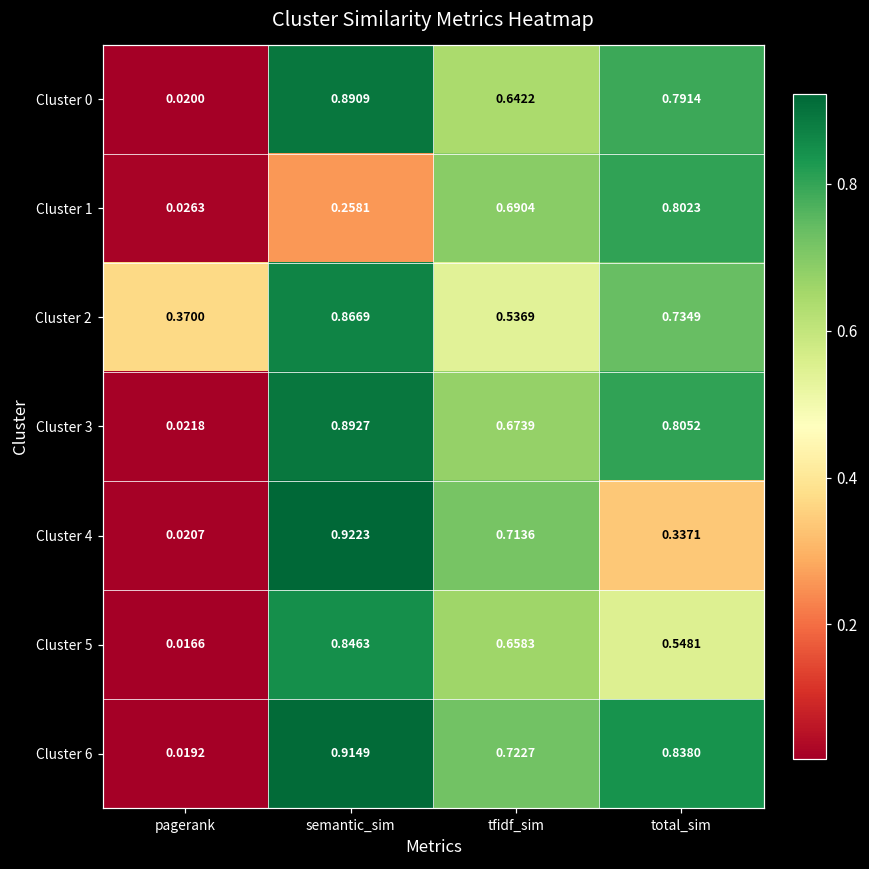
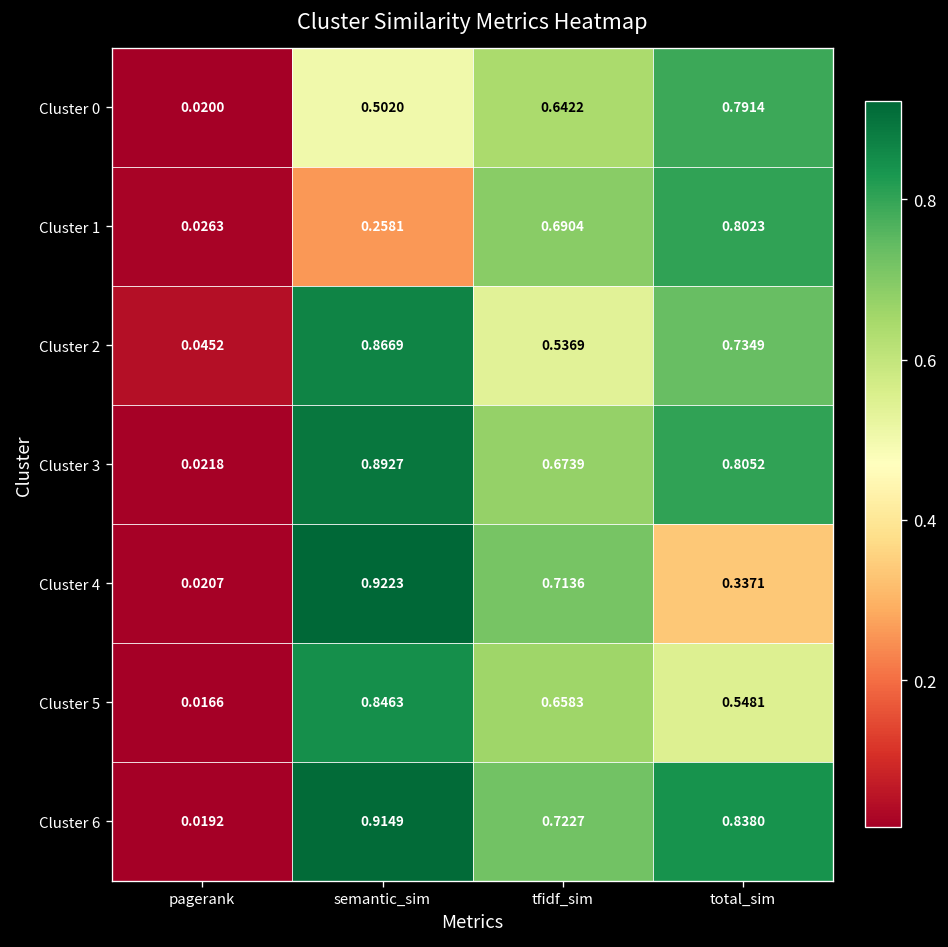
  {
    "Cluster 0": {
      "pagerank": 0.0200,
-     "semantic_sim": 0.8909,
+     "semantic_sim": 0.5020,
      "tfidf_sim": 0.6422,
      "total_sim": 0.7914
    },
    "Cluster 1": {
      "pagerank": 0.0263,
      "semantic_sim": 0.2581,
      "tfidf_sim": 0.6904,
      "total_sim": 0.8023
    },
    "Cluster 2": {
-     "pagerank": 0.3700,
+     "pagerank": 0.0452,
      "semantic_sim": 0.8669,
      "tfidf_sim": 0.5369,
      "total_sim": 0.7349
    },
    "Cluster 3": {
      "pagerank": 0.0218,
      "semantic_sim": 0.8927,
      "tfidf_sim": 0.6739,
      "total_sim": 0.8052
    },
    "Cluster 4": {
      "pagerank": 0.0207,
      "semantic_sim": 0.9223,
      "tfidf_sim": 0.7136,
      "total_sim": 0.3371
    },
    "Cluster 5": {
      "pagerank": 0.0166,
      "semantic_sim": 0.8463,
      "tfidf_sim": 0.6583,
      "total_sim": 0.5481
    },
    "Cluster 6": {
      "pagerank": 0.0192,
      "semantic_sim": 0.9149,
      "tfidf_sim": 0.7227,
      "total_sim": 0.8380
    }
  }
